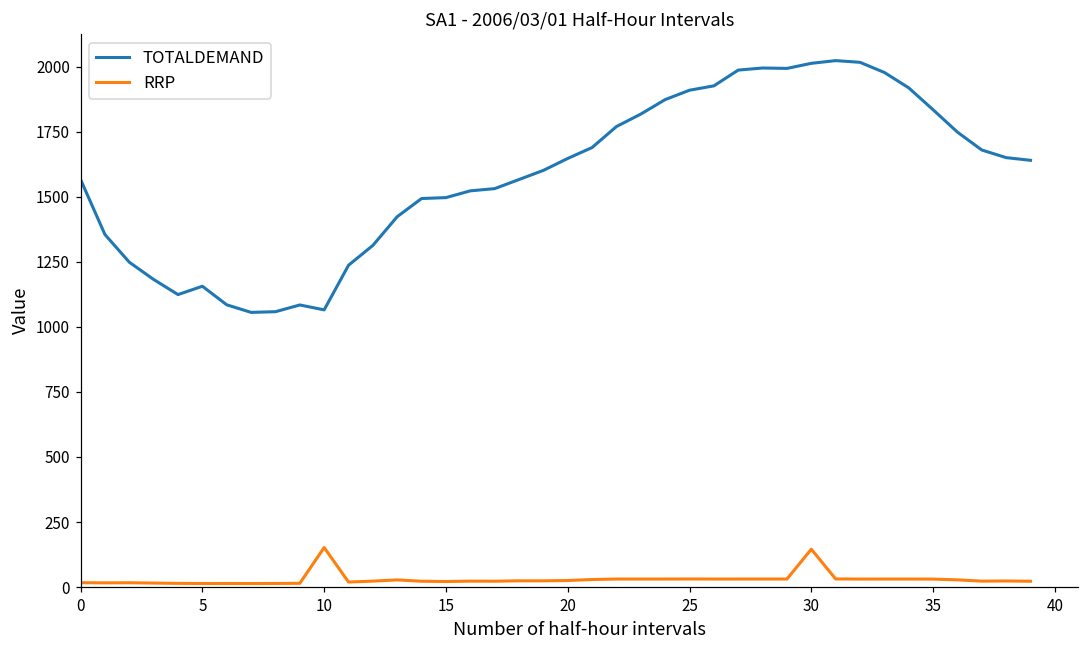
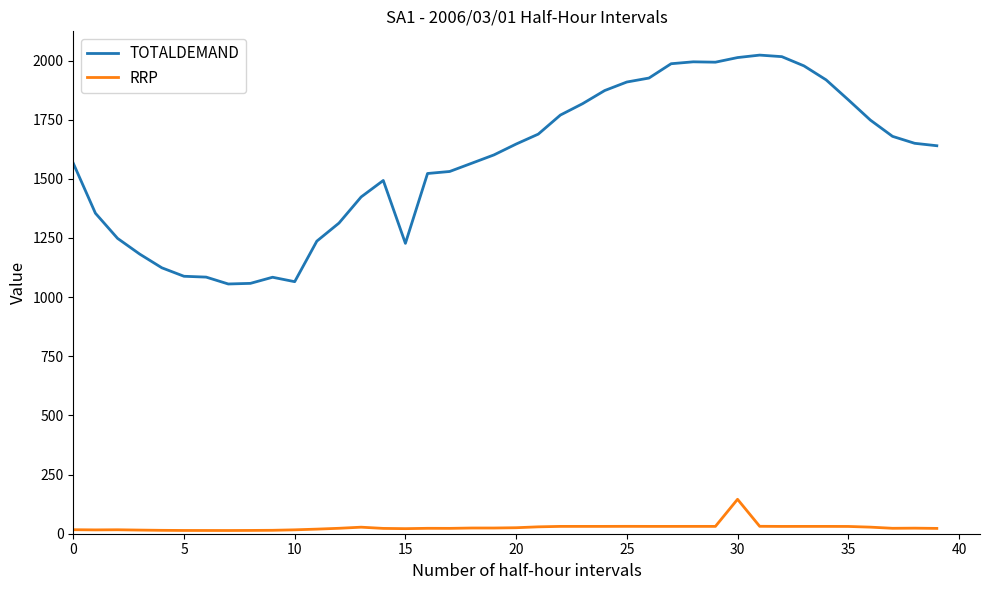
  {
    "TOTALDEMAND": {
      "0": 1570,
-     "5": 1160,
+     "5": 1090,
      "10": 1070,
-     "15": 1500,
+     "15": 1230,
      "20": 1650,
      "25": 1910,
      "30": 2010,
      "35": 1830
    },
    "RRP": {
      "0": 20,
      "5": 10,
-     "10": 150,
+     "10": 20,
      "15": 20,
      "20": 30,
      "25": 30,
      "30": 150,
      "35": 30
    }
  }
